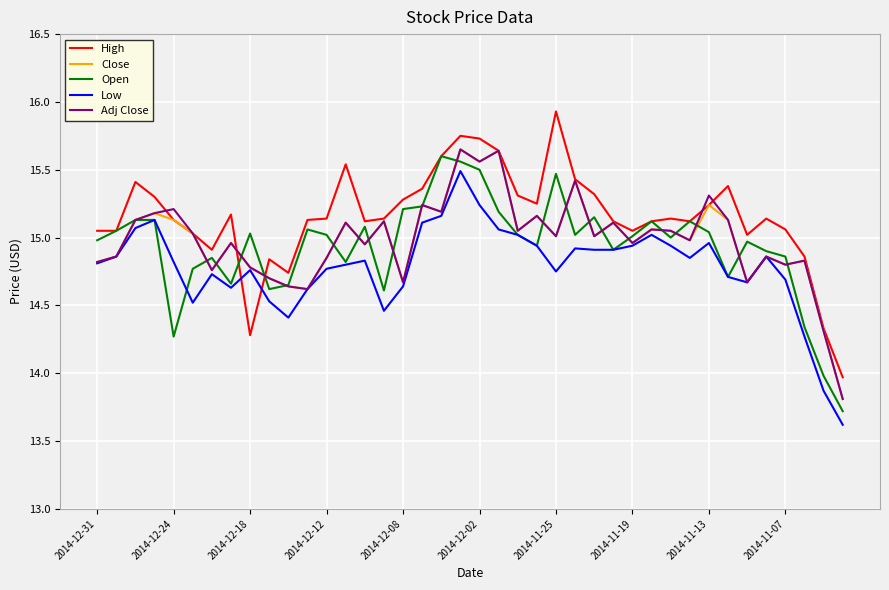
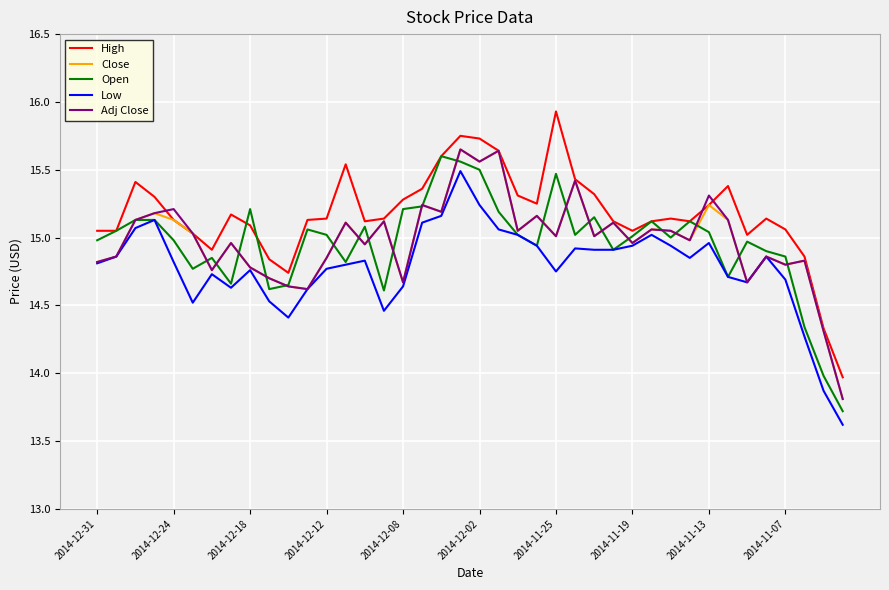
  {
    "High": {
      "2014-12-31": 15.05,
-     "2014-12-18": 14.28,
+     "2014-12-18": 15.09,
      "2014-12-12": 15.14,
      "2014-12-08": 15.28,
      "2014-12-02": 15.73,
      "2014-11-25": 15.93,
      "2014-11-19": 15.05,
      "2014-11-07": 15.06
    },
    "Open": {
      "2014-12-31": 14.98,
-     "2014-12-24": 14.27,
-     "2014-12-18": 15.03,
+     "2014-12-24": 14.98,
+     "2014-12-18": 15.21,
      "2014-12-12": 15.02,
      "2014-12-08": 15.21,
      "2014-12-02": 15.50,
      "2014-11-25": 15.47,
      "2014-11-19": 15.01,
      "2014-11-13": 15.04,
      "2014-11-07": 14.86
    },
    "Low": {
      "2014-12-24": 14.82,
      "2014-12-18": 14.76,
      "2014-12-12": 14.77,
      "2014-12-08": 14.64,
      "2014-12-02": 15.24,
      "2014-11-25": 14.75,
      "2014-11-19": 14.94,
      "2014-11-13": 14.96,
      "2014-11-07": 14.69
    },
    "Adj Close": {
      "2014-12-24": 15.21,
      "2014-11-13": 15.31
    }
  }
